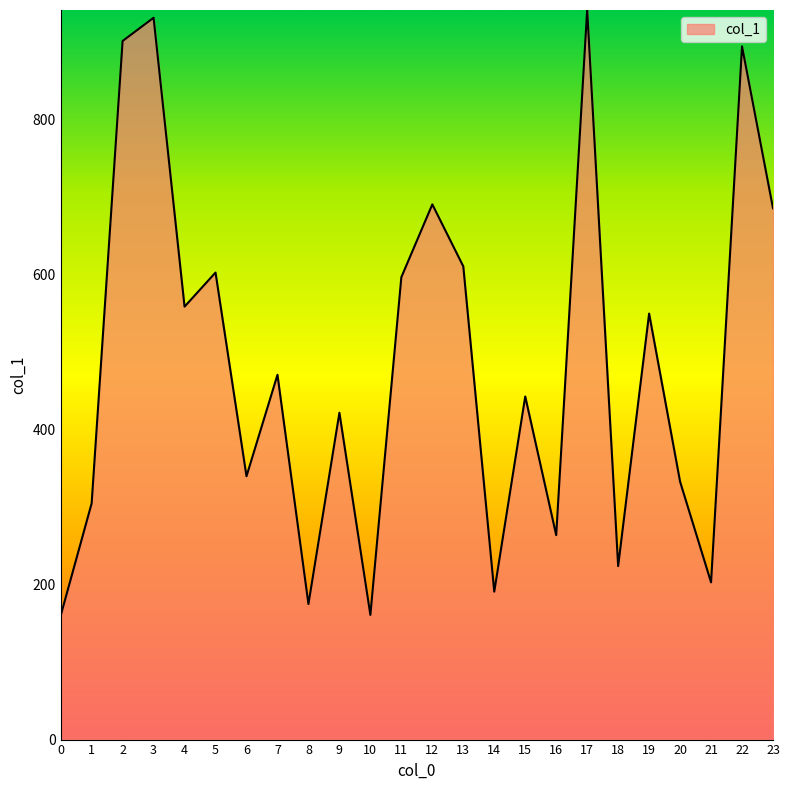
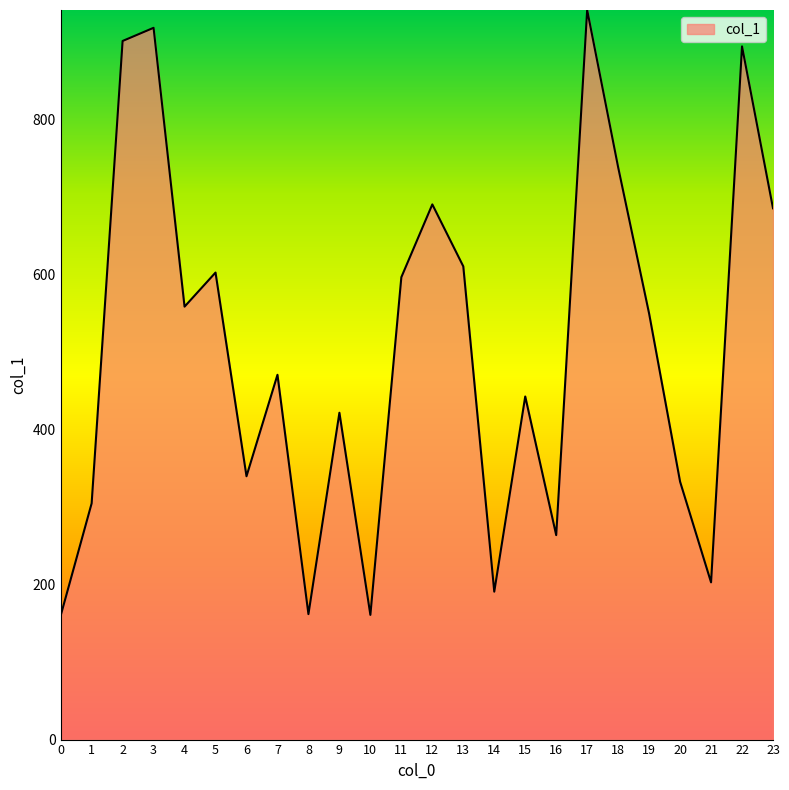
  {
    "0": 160,
    "1": 310,
    "2": 900,
-   "3": 930,
+   "3": 920,
    "4": 560,
    "5": 600,
    "6": 340,
    "7": 470,
-   "8": 180,
+   "8": 160,
    "9": 420,
    "10": 160,
    "11": 600,
    "12": 690,
    "13": 610,
    "14": 190,
    "15": 440,
    "16": 260,
    "17": 940,
-   "18": 220,
+   "18": 740,
    "19": 550,
    "20": 330,
    "21": 200,
    "22": 900,
    "23": 690
  }
